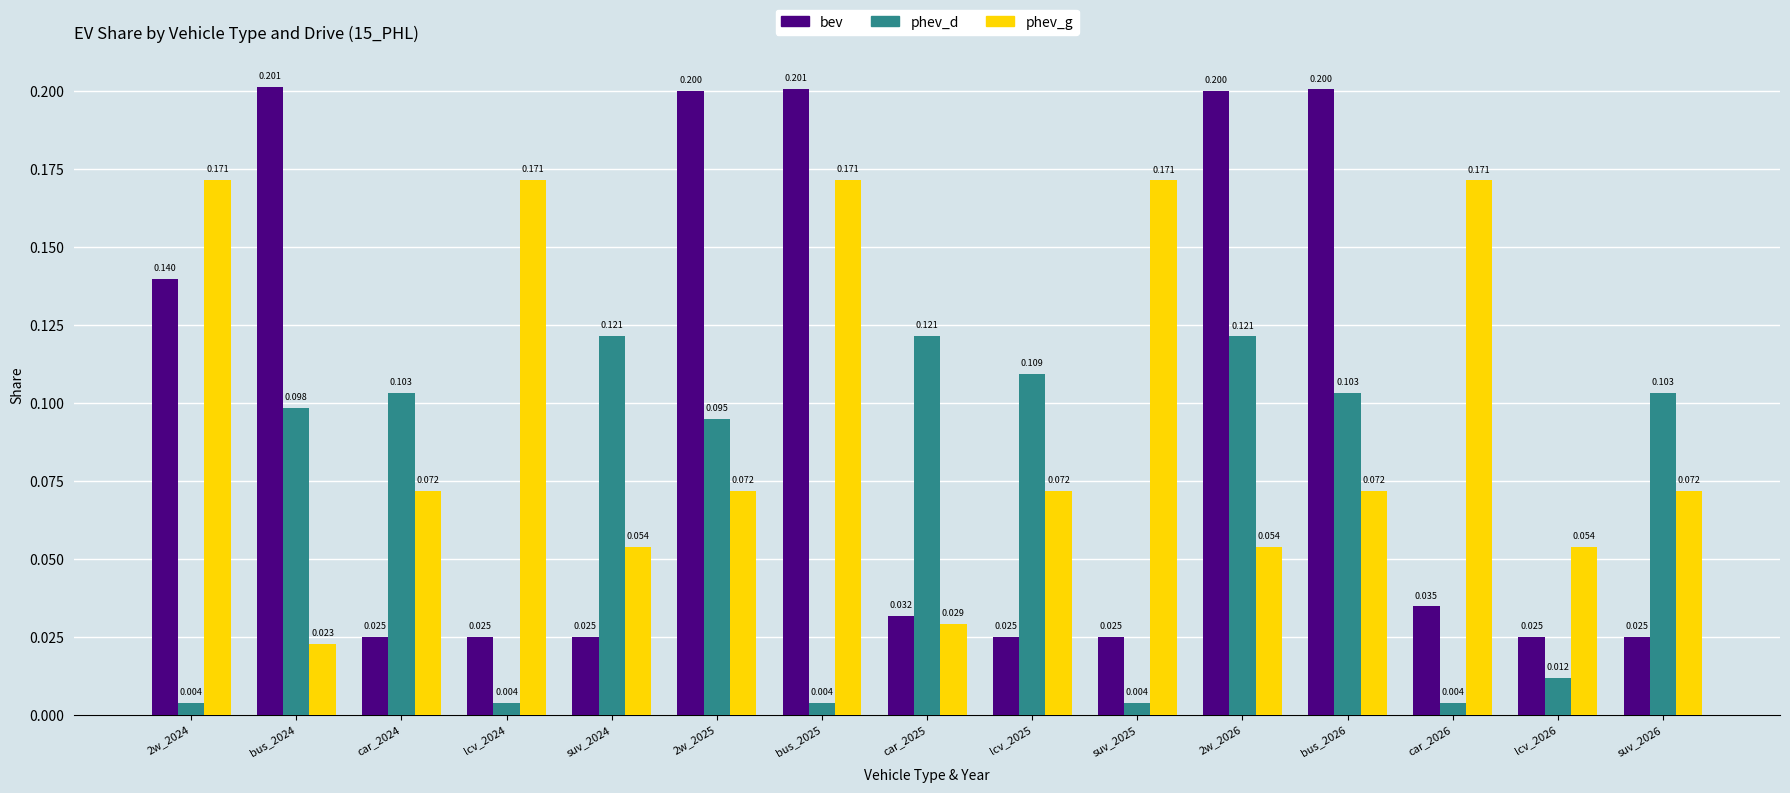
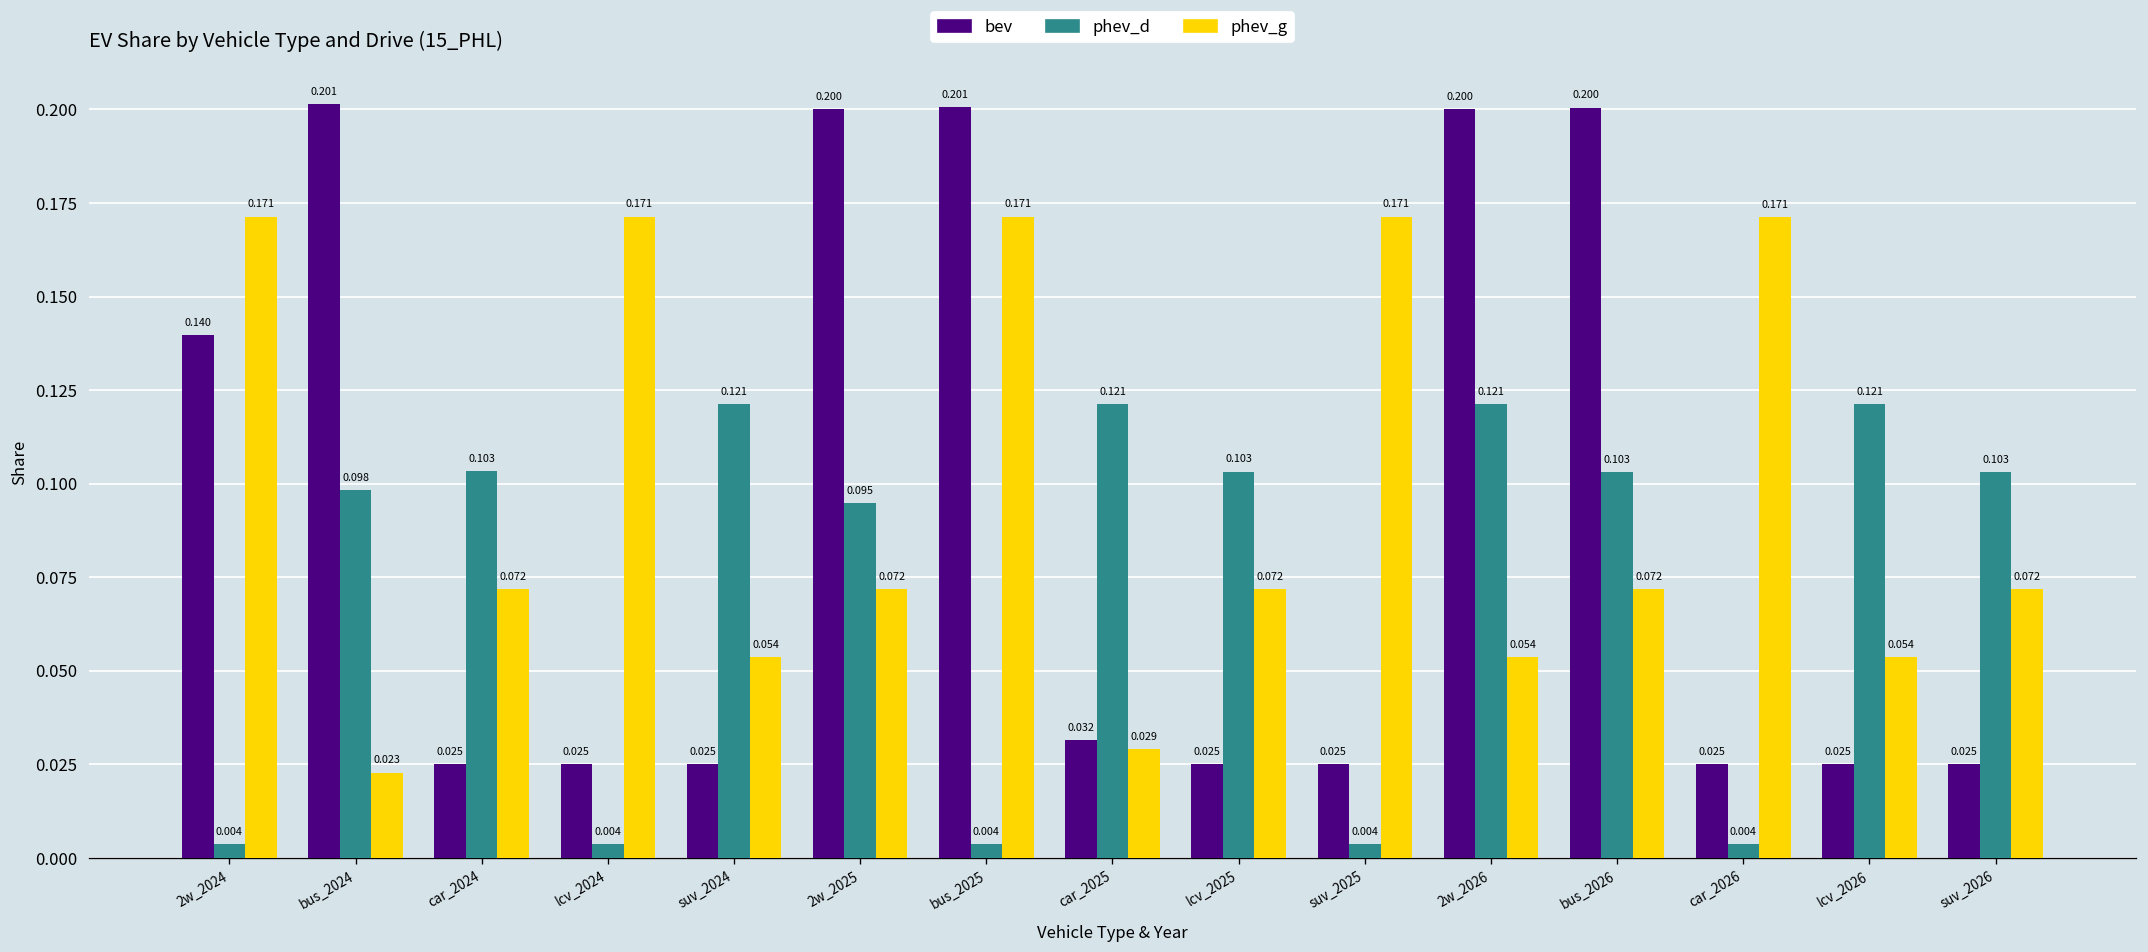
  {
    "bev": {
      "2w_2024": 0.140,
      "bus_2024": 0.201,
      "car_2024": 0.025,
      "lcv_2024": 0.025,
      "suv_2024": 0.025,
      "2w_2025": 0.200,
      "bus_2025": 0.201,
      "car_2025": 0.032,
      "lcv_2025": 0.025,
      "suv_2025": 0.025,
      "2w_2026": 0.200,
      "bus_2026": 0.200,
-     "car_2026": 0.035,
+     "car_2026": 0.025,
      "lcv_2026": 0.025,
      "suv_2026": 0.025
    },
    "phev_d": {
      "2w_2024": 0.004,
      "bus_2024": 0.098,
      "car_2024": 0.103,
      "lcv_2024": 0.004,
      "suv_2024": 0.121,
      "2w_2025": 0.095,
      "bus_2025": 0.004,
      "car_2025": 0.121,
-     "lcv_2025": 0.109,
+     "lcv_2025": 0.103,
      "suv_2025": 0.004,
      "2w_2026": 0.121,
      "bus_2026": 0.103,
      "car_2026": 0.004,
-     "lcv_2026": 0.012,
+     "lcv_2026": 0.121,
      "suv_2026": 0.103
    },
    "phev_g": {
      "2w_2024": 0.171,
      "bus_2024": 0.023,
      "car_2024": 0.072,
      "lcv_2024": 0.171,
      "suv_2024": 0.054,
      "2w_2025": 0.072,
      "bus_2025": 0.171,
      "car_2025": 0.029,
      "lcv_2025": 0.072,
      "suv_2025": 0.171,
      "2w_2026": 0.054,
      "bus_2026": 0.072,
      "car_2026": 0.171,
      "lcv_2026": 0.054,
      "suv_2026": 0.072
    }
  }
